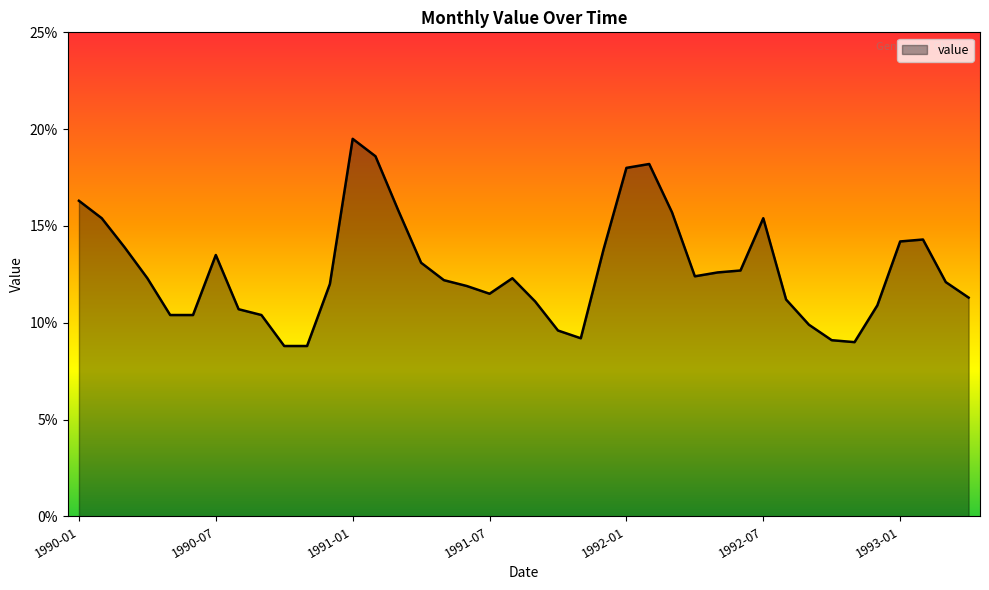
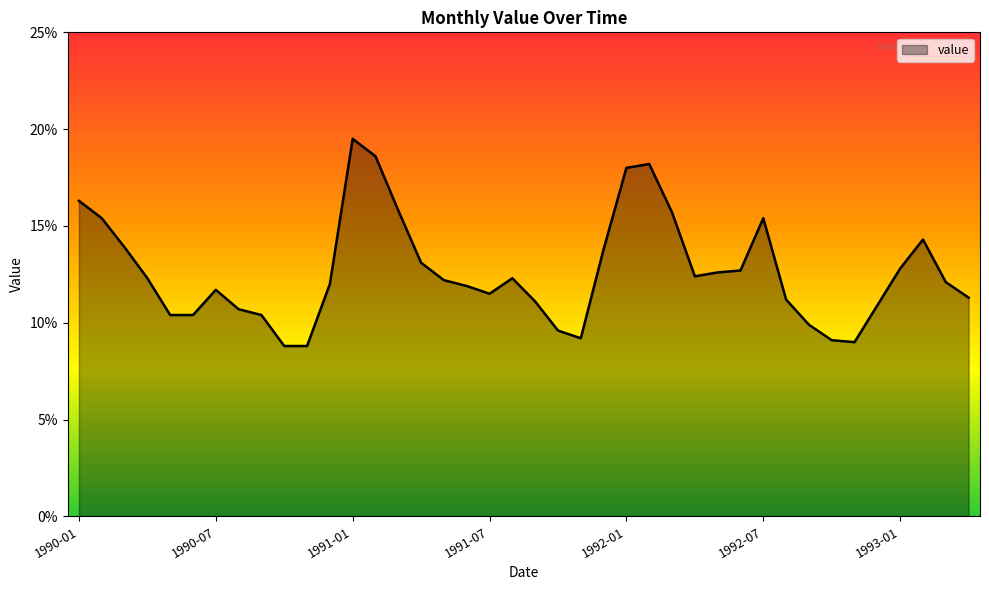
  {
    "1990-01": "16.3%",
-   "1990-07": "13.5%",
+   "1990-07": "11.7%",
    "1991-01": "19.5%",
    "1991-07": "11.5%",
    "1992-01": "18.0%",
    "1992-07": "15.4%",
-   "1993-01": "14.2%"
+   "1993-01": "12.8%"
  }
